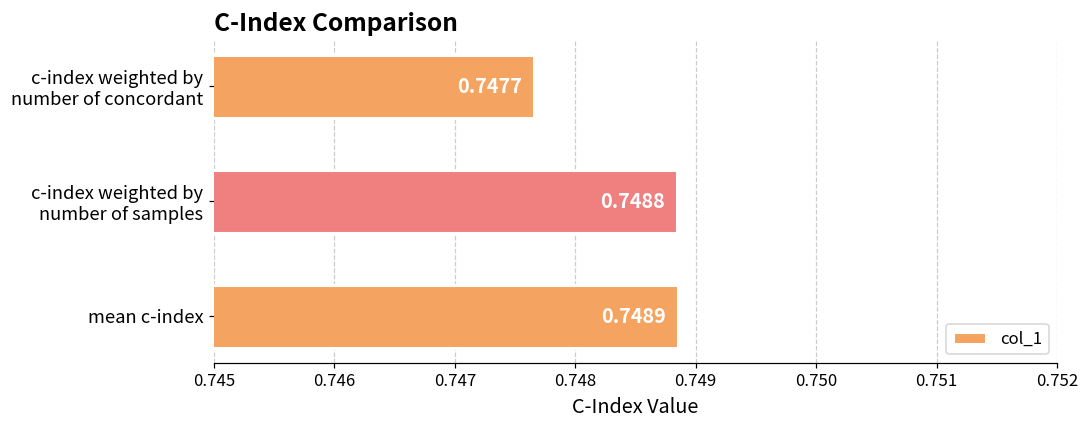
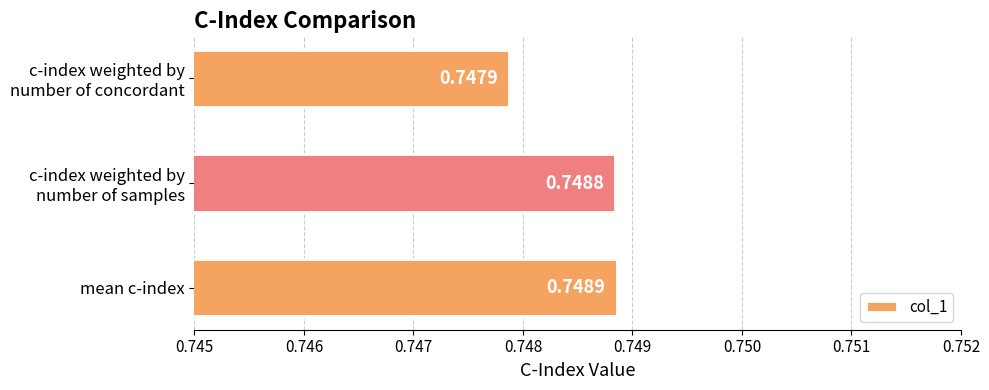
  {
-   "c-index weighted by number of concordant": 0.7477,
+   "c-index weighted by number of concordant": 0.7479,
    "c-index weighted by number of samples": 0.7488,
    "mean c-index": 0.7489
  }
